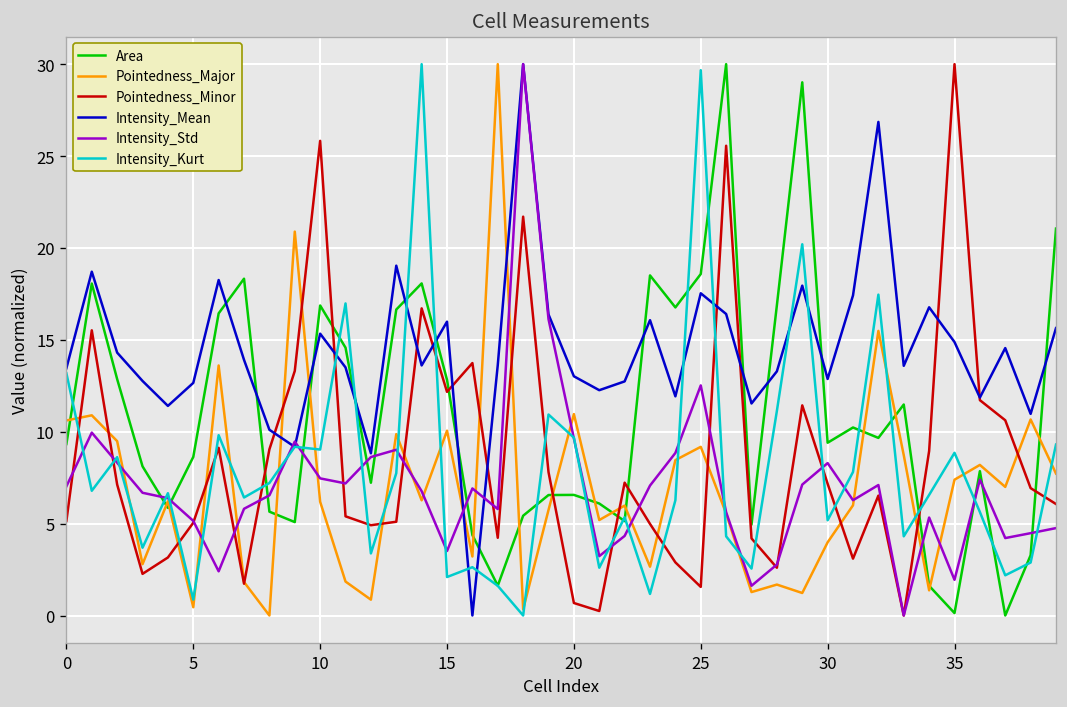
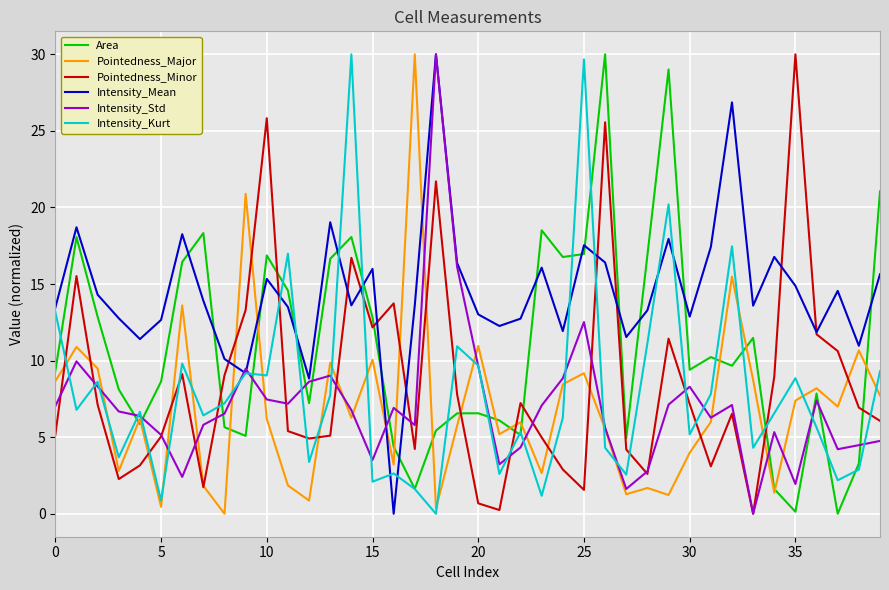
  {
    "Area": {
      "0": 9.3,
      "5": 8.6,
      "10": 16.9,
      "15": 12.8,
      "20": 6.6,
-     "25": 18.6,
+     "25": 17.0,
      "30": 9.4,
      "35": 0.1
    },
    "Pointedness_Major": {
-     "0": 10.6,
+     "0": 8.7,
      "5": 0.4,
      "10": 6.2,
      "15": 10.1,
      "20": 11.0,
      "25": 9.2,
      "30": 4.0,
      "35": 7.4
    },
    "Pointedness_Minor": {
      "0": 5.1,
      "10": 25.8,
      "15": 12.2,
      "20": 0.7,
      "25": 1.6,
      "30": 7.2,
      "35": 30.0
    },
    "Intensity_Mean": {
      "0": 13.5,
      "5": 12.7,
      "10": 15.3,
      "15": 16.0,
      "20": 13.0,
      "25": 17.5,
      "30": 12.9,
      "35": 14.9
    },
    "Intensity_Std": {
      "0": 7.0,
      "10": 7.5,
      "15": 3.5,
      "25": 12.5,
      "30": 8.3,
      "35": 1.9
    },
    "Intensity_Kurt": {
      "0": 13.2,
      "5": 0.9,
      "10": 9.0,
      "15": 2.1,
      "25": 29.7,
      "30": 5.2,
      "35": 8.9
    }
  }
